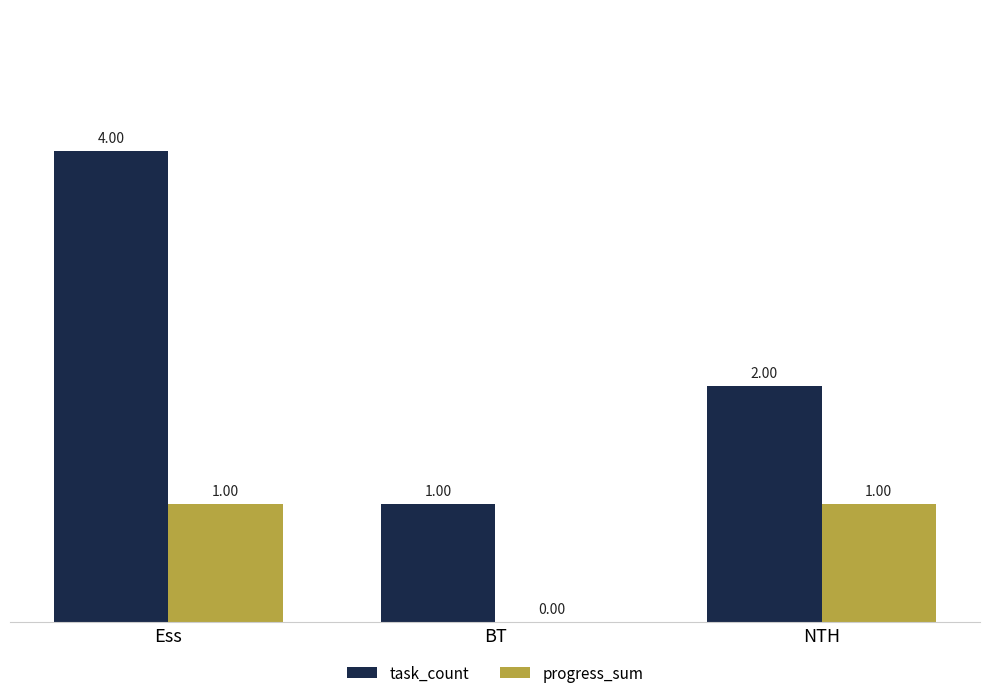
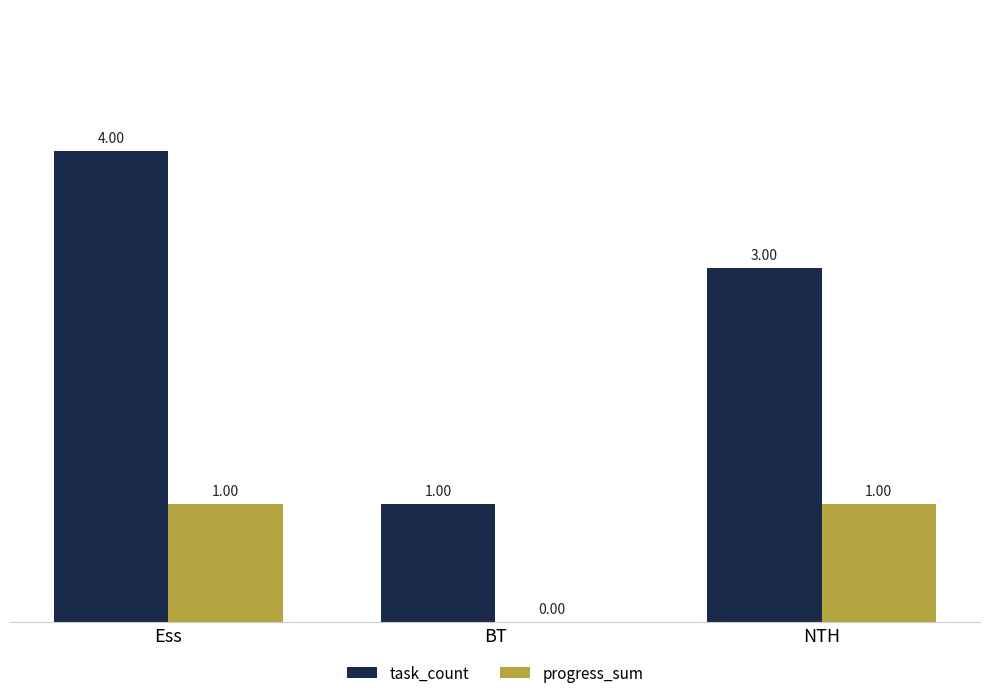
  {
    "task_count": {
      "Ess": 4.00,
      "BT": 1.00,
-     "NTH": 2.00
+     "NTH": 3.00
    },
    "progress_sum": {
      "Ess": 1.00,
      "BT": 0.00,
      "NTH": 1.00
    }
  }
